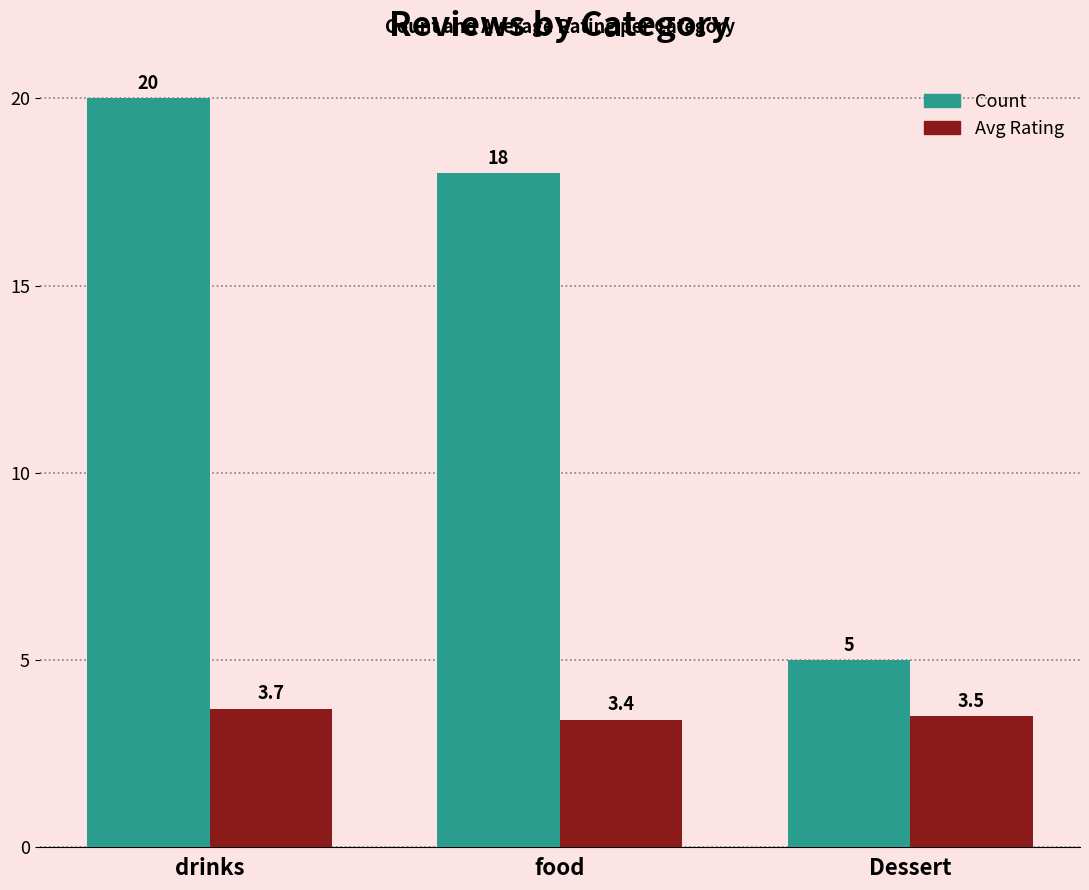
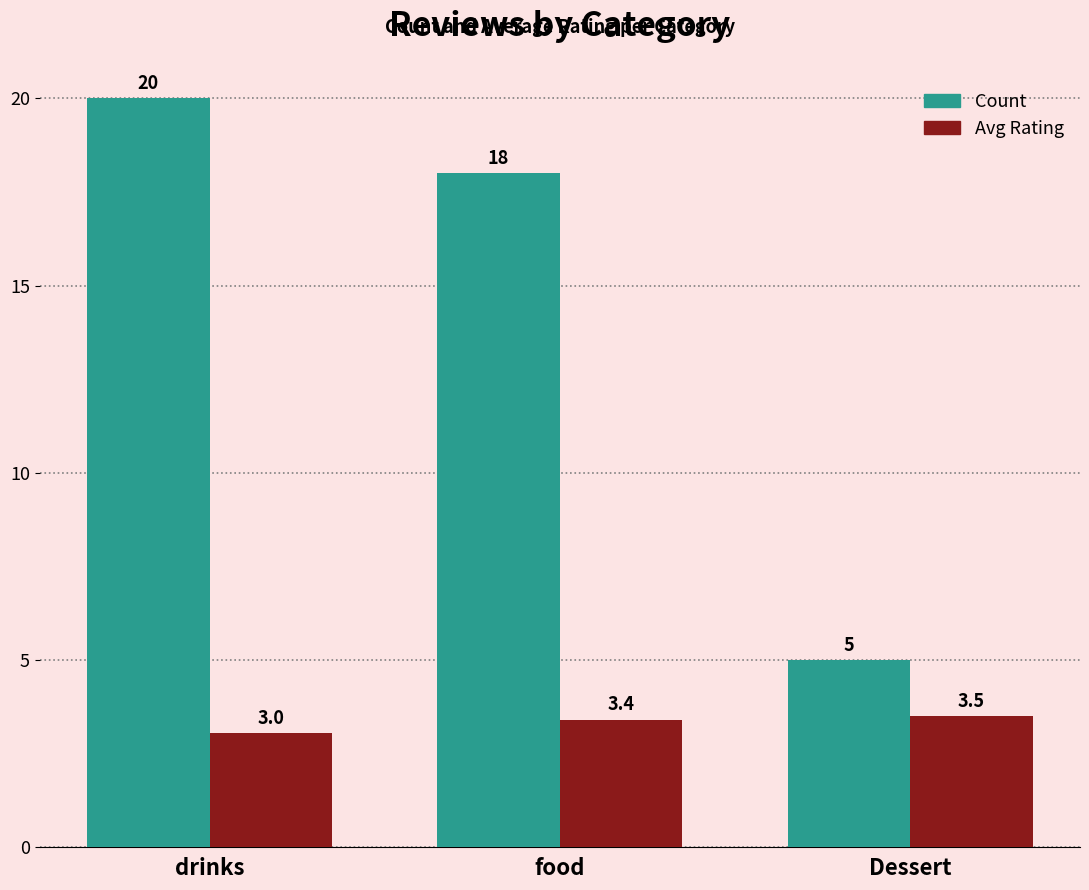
  {
    "Count": {
      "drinks": 20,
      "food": 18,
      "Dessert": 5
    },
    "Avg Rating": {
-     "drinks": 3.7,
+     "drinks": 3.0,
      "food": 3.4,
      "Dessert": 3.5
    }
  }
